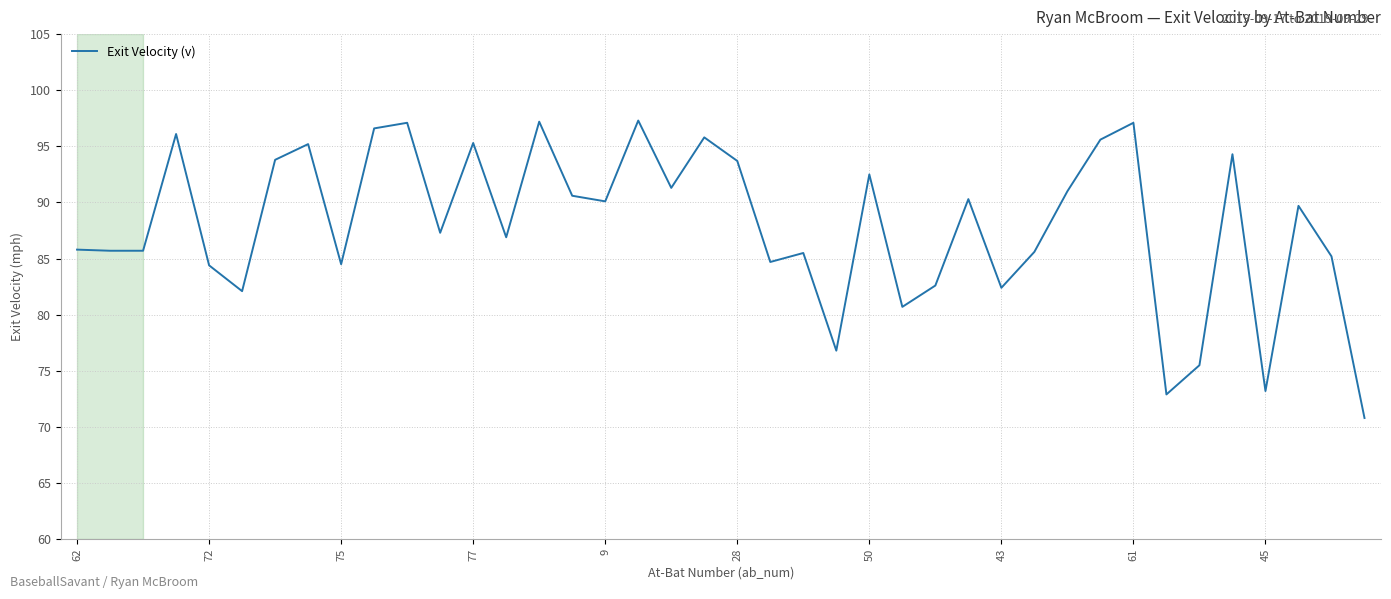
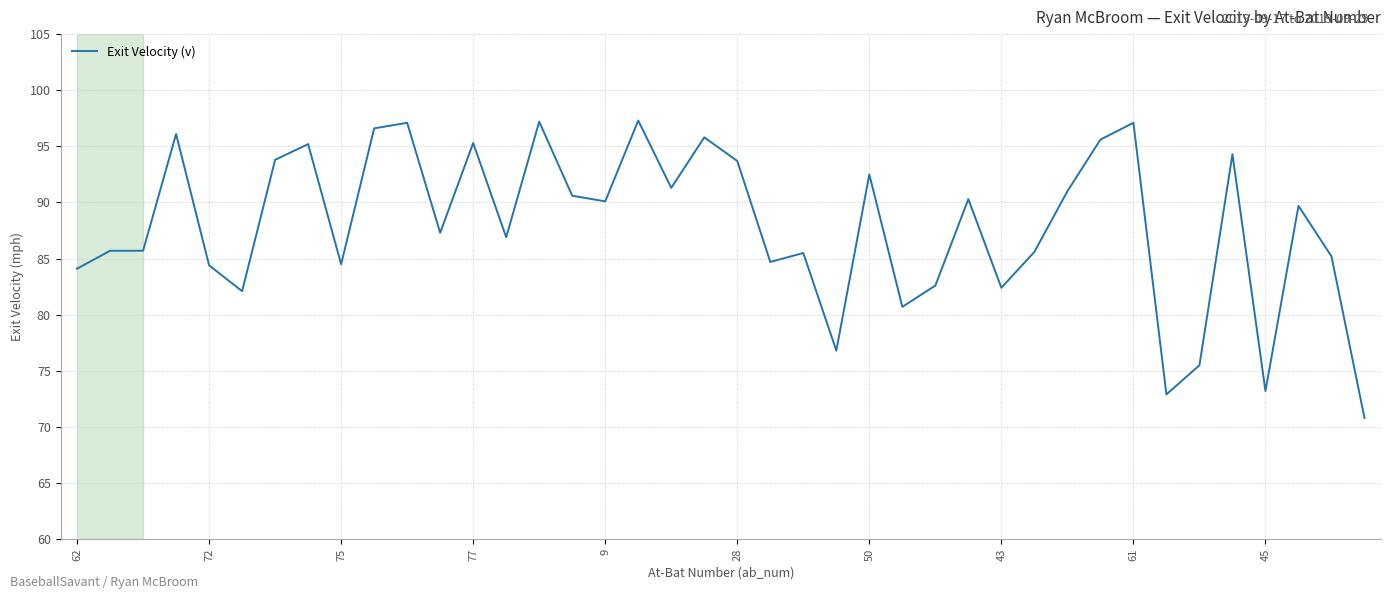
  {
-   "62": 85.8,
+   "62": 84.1,
    "72": 84.4,
    "75": 84.5,
    "77": 95.3,
    "28": 93.7,
    "50": 92.5,
    "43": 82.4,
    "61": 97.1,
    "45": 73.2
  }
